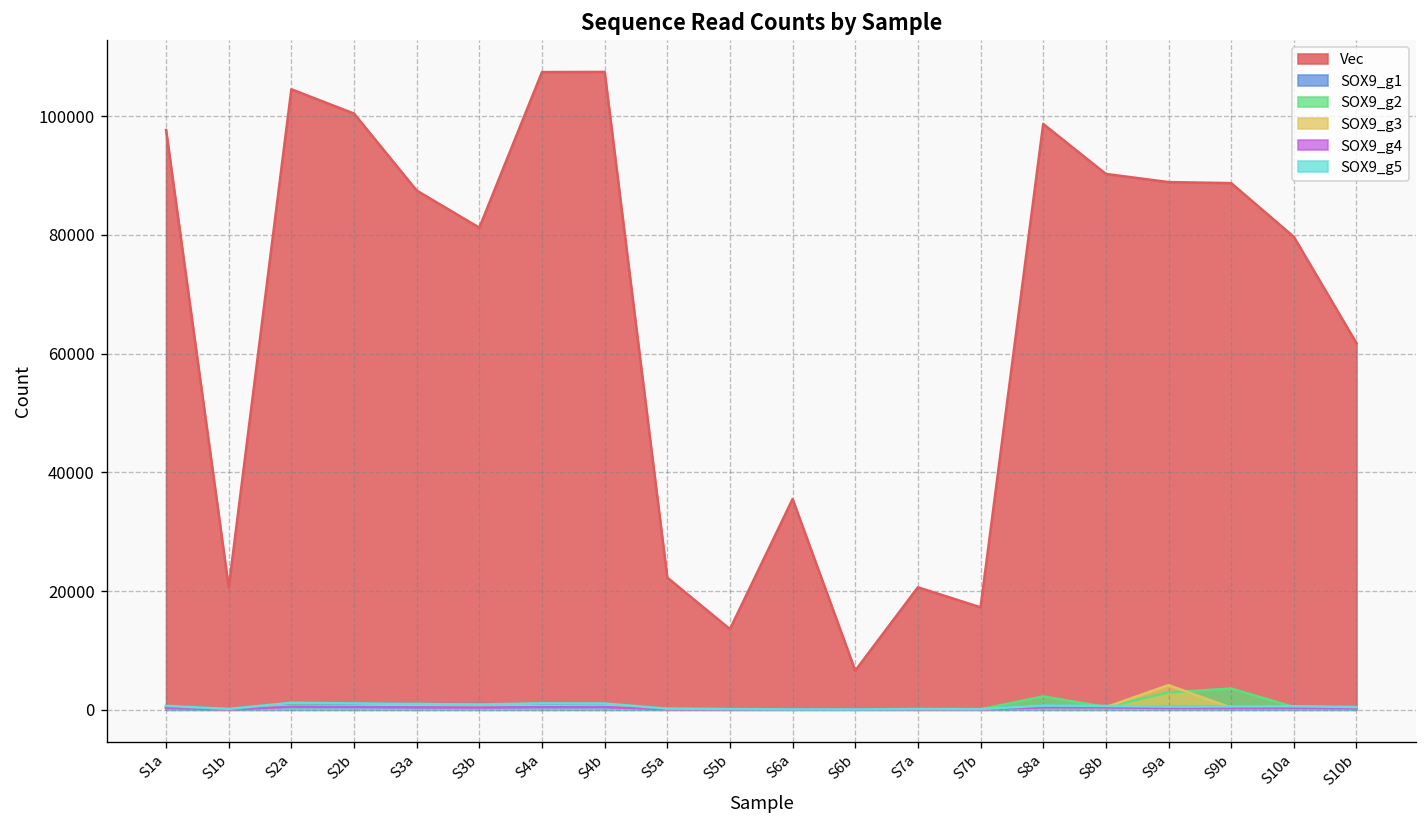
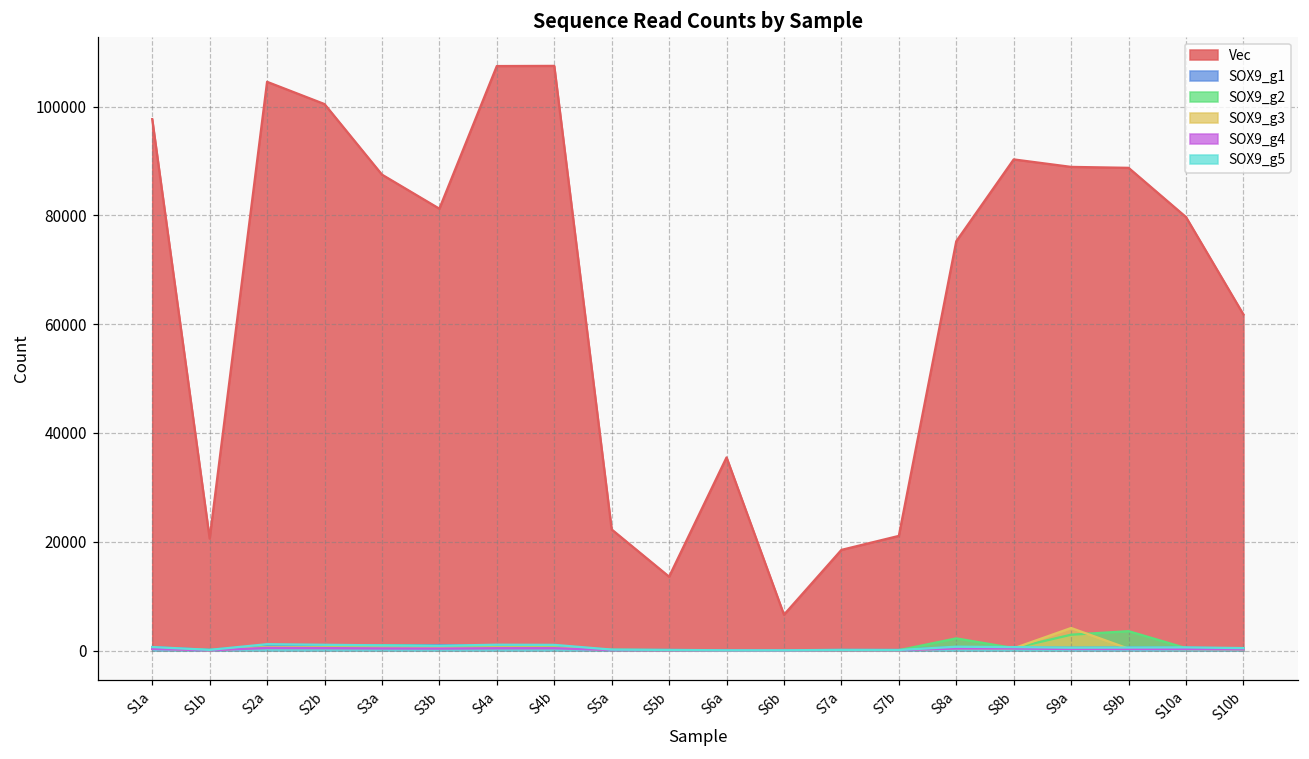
  {
    "Vec": {
      "S1a": 98000,
      "S1b": 21000,
      "S2a": 105000,
      "S2b": 100000,
      "S3a": 87000,
      "S3b": 81000,
      "S4a": 107000,
      "S4b": 107000,
      "S5a": 22000,
      "S5b": 14000,
      "S6a": 36000,
      "S6b": 7000,
-     "S7a": 21000,
-     "S7b": 17000,
-     "S8a": 99000,
+     "S7a": 19000,
+     "S7b": 21000,
+     "S8a": 75000,
      "S8b": 90000,
      "S9a": 89000,
      "S9b": 89000,
      "S10a": 80000,
      "S10b": 62000
    },
    "SOX9_g2": {
      "S8a": 2000,
      "S9a": 3000,
      "S9b": 4000
    },
    "SOX9_g3": {
      "S9a": 4000
    }
  }
